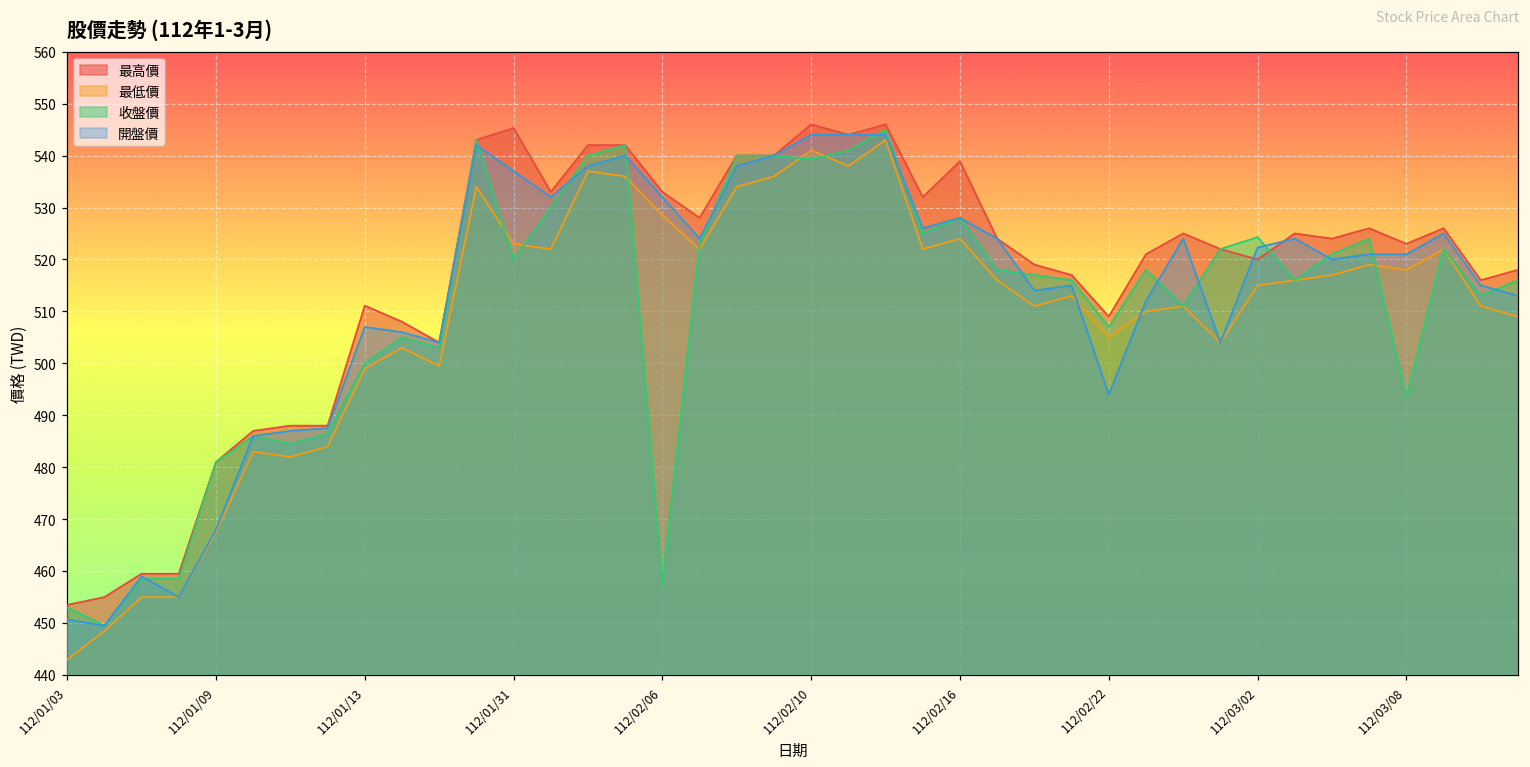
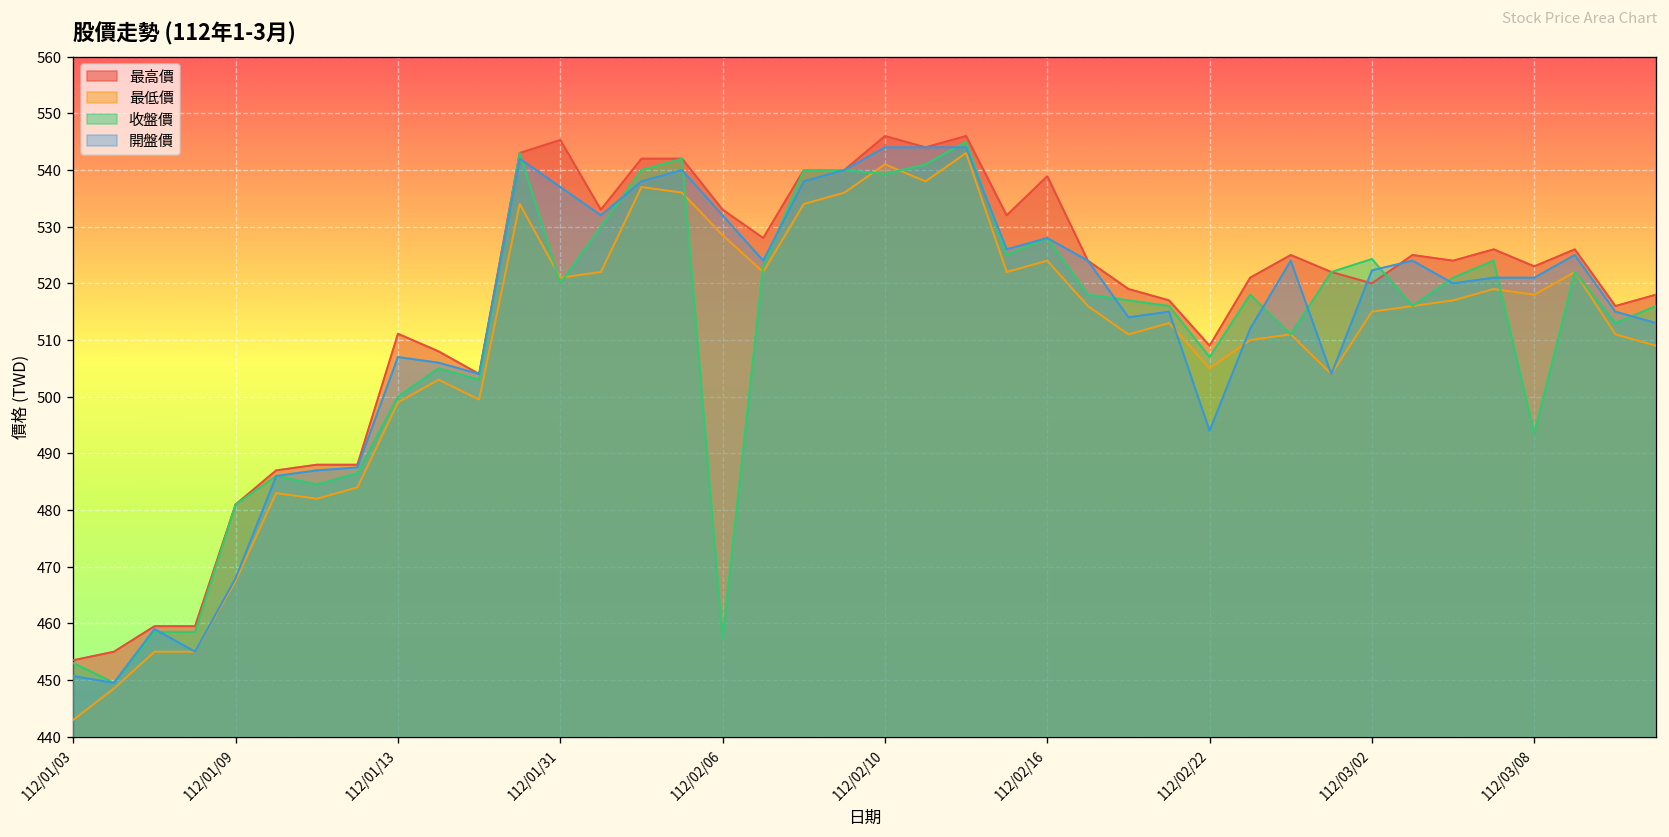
  {
    "最高價": {
      "112/01/13": 511,
      "112/01/31": 545,
      "112/02/06": 533,
      "112/02/10": 546,
      "112/02/16": 539,
      "112/02/22": 509,
      "112/03/02": 520,
      "112/03/08": 523
    },
    "最低價": {
      "112/01/03": 443,
      "112/01/13": 499,
-     "112/01/31": 523,
+     "112/01/31": 521,
      "112/02/06": 529,
      "112/02/10": 541,
      "112/02/16": 524,
      "112/02/22": 505,
      "112/03/02": 515,
      "112/03/08": 518
    },
    "收盤價": {
      "112/01/13": 500,
      "112/01/31": 520,
      "112/02/06": 457,
      "112/02/10": 539,
      "112/02/22": 507,
      "112/03/02": 524,
      "112/03/08": 494
    },
    "開盤價": {
      "112/01/03": 451,
      "112/01/13": 507,
      "112/01/31": 537,
      "112/02/06": 532,
      "112/02/10": 544,
      "112/02/22": 494,
      "112/03/02": 522,
      "112/03/08": 521
    }
  }
